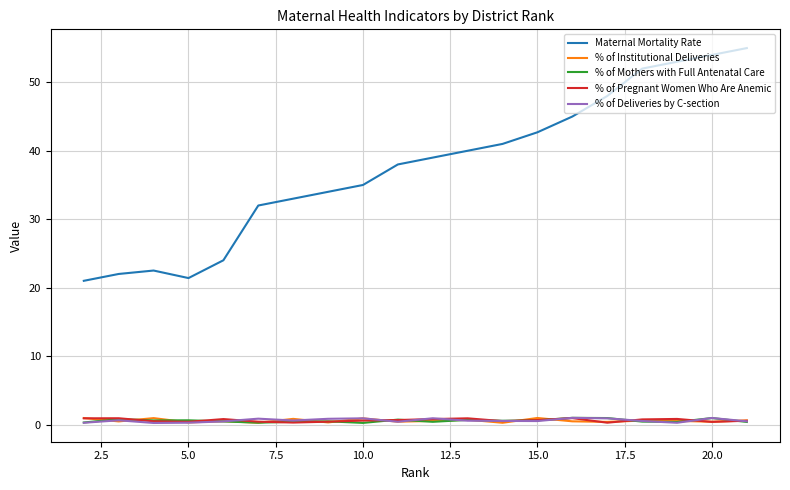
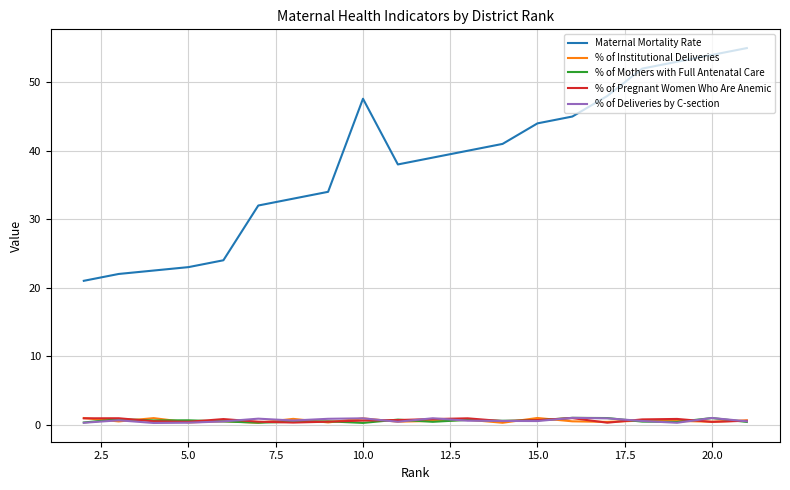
  {
    "Maternal Mortality Rate": {
-     "5.0": 21,
-     "10.0": 35,
-     "15.0": 43
+     "5.0": 23,
+     "10.0": 48,
+     "15.0": 44
    }
  }
